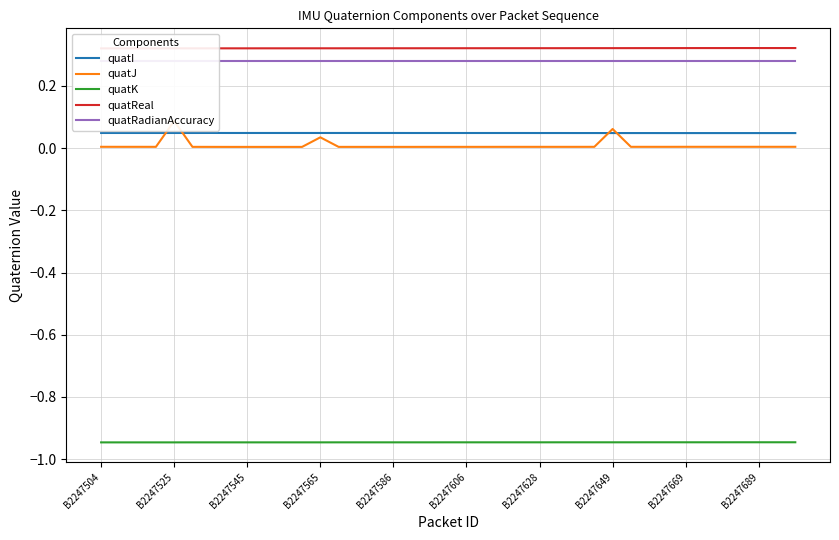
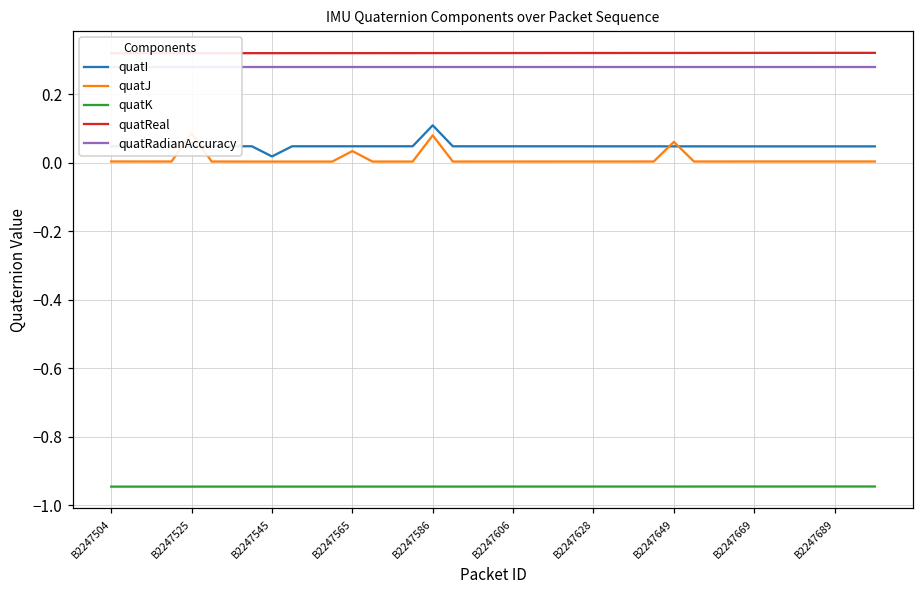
  {
    "quatI": {
      "B2247504": 0.05,
      "B2247525": 0.05,
-     "B2247545": 0.05,
+     "B2247545": 0.02,
      "B2247565": 0.05,
-     "B2247586": 0.05,
+     "B2247586": 0.11,
      "B2247606": 0.05,
      "B2247628": 0.05,
      "B2247649": 0.05,
      "B2247669": 0.05,
      "B2247689": 0.05
    },
    "quatJ": {
      "B2247504": 0.00,
      "B2247545": 0.00,
      "B2247565": 0.03,
-     "B2247586": 0.00,
+     "B2247586": 0.08,
      "B2247606": 0.00,
      "B2247628": 0.00,
      "B2247649": 0.06,
      "B2247669": 0.00,
      "B2247689": 0.00
    },
    "quatK": {
      "B2247504": -0.95,
      "B2247525": -0.95,
      "B2247545": -0.95,
      "B2247565": -0.95,
      "B2247586": -0.95,
      "B2247606": -0.95,
      "B2247628": -0.95,
      "B2247649": -0.95,
      "B2247669": -0.95,
      "B2247689": -0.95
    },
    "quatReal": {
      "B2247545": 0.32,
      "B2247565": 0.32,
      "B2247586": 0.32,
      "B2247606": 0.32,
      "B2247628": 0.32,
      "B2247649": 0.32,
      "B2247669": 0.32,
      "B2247689": 0.32
    },
    "quatRadianAccuracy": {
      "B2247545": 0.28,
      "B2247565": 0.28,
      "B2247586": 0.28,
      "B2247606": 0.28,
      "B2247628": 0.28,
      "B2247649": 0.28,
      "B2247669": 0.28,
      "B2247689": 0.28
    }
  }
